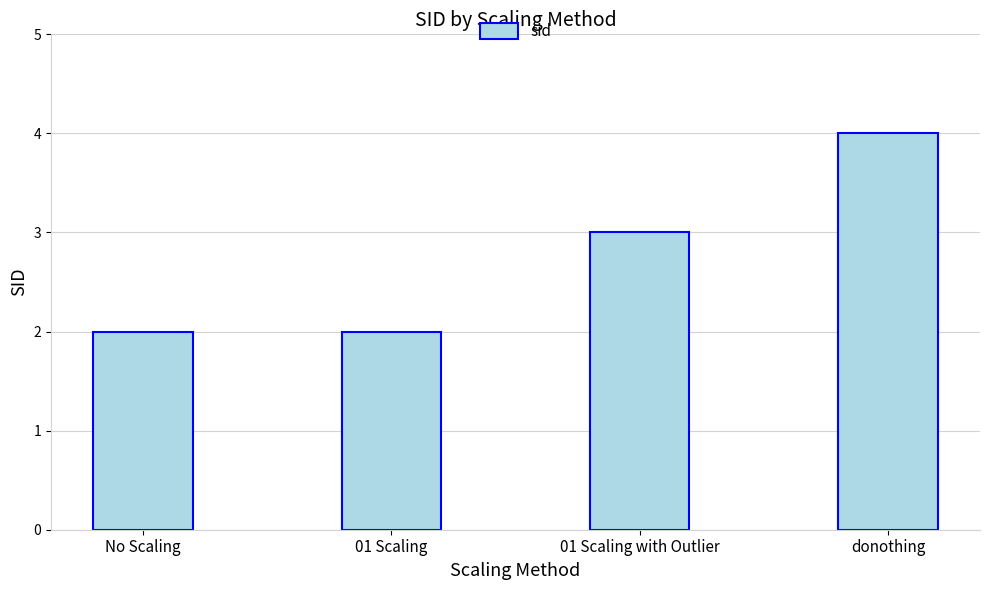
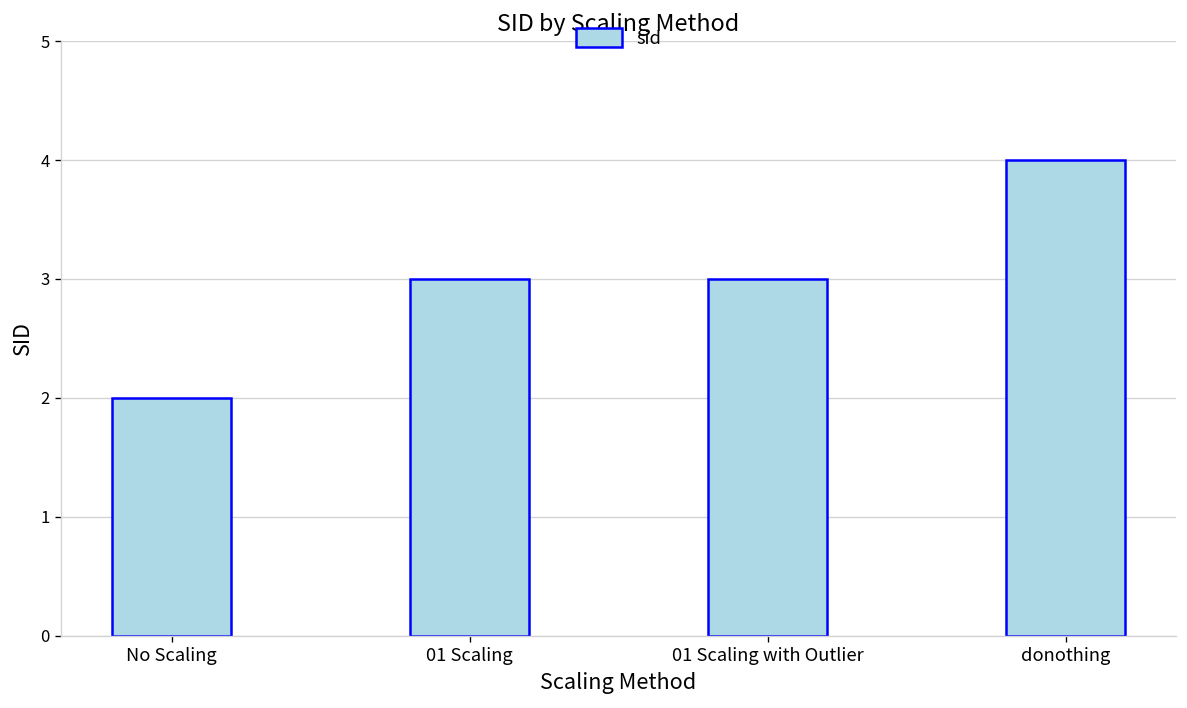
  {
    "No Scaling": 2,
-   "01 Scaling": 2,
+   "01 Scaling": 3,
    "01 Scaling with Outlier": 3,
    "donothing": 4
  }
